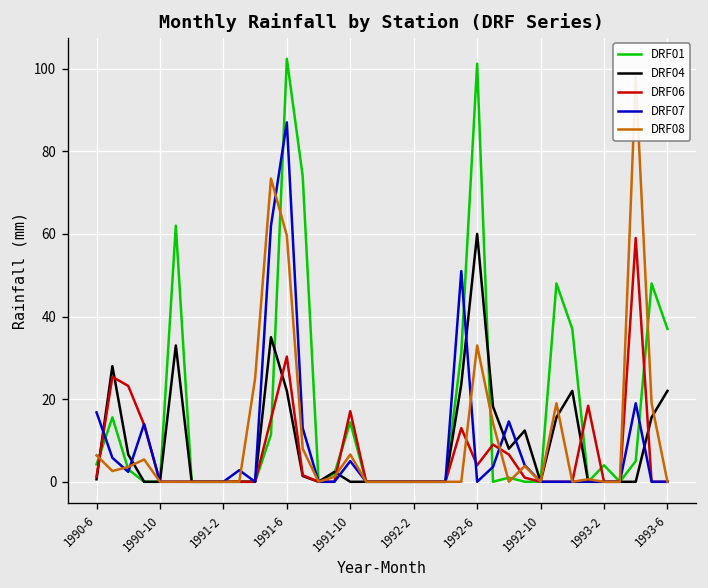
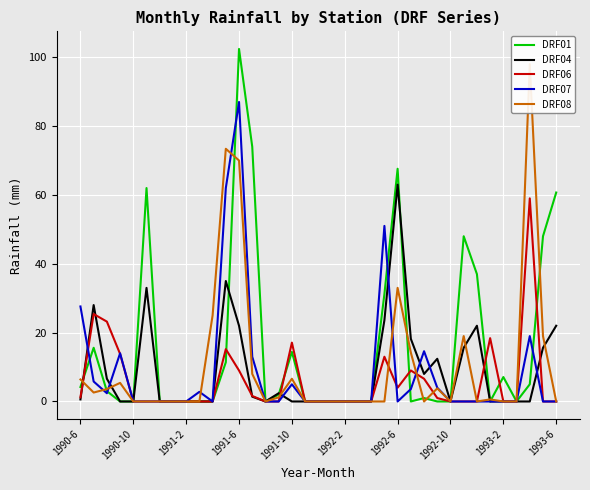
  {
    "DRF01": {
      "1990-6": 4,
      "1991-6": 102,
      "1991-10": 14,
-     "1992-6": 101,
-     "1993-2": 4,
-     "1993-6": 37
+     "1992-6": 68,
+     "1993-2": 7,
+     "1993-6": 61
    },
    "DRF04": {
      "1991-6": 22,
      "1991-10": 0,
-     "1992-6": 60,
+     "1992-6": 63,
      "1993-6": 22
    },
    "DRF06": {
-     "1991-6": 30,
+     "1991-6": 9,
      "1991-10": 17,
      "1992-6": 4
    },
    "DRF07": {
-     "1990-6": 17,
+     "1990-6": 28,
      "1991-6": 87,
      "1991-10": 5,
      "1992-6": 0
    },
    "DRF08": {
      "1990-6": 6,
-     "1991-6": 60,
+     "1991-6": 70,
      "1991-10": 7,
      "1992-6": 33
    }
  }
